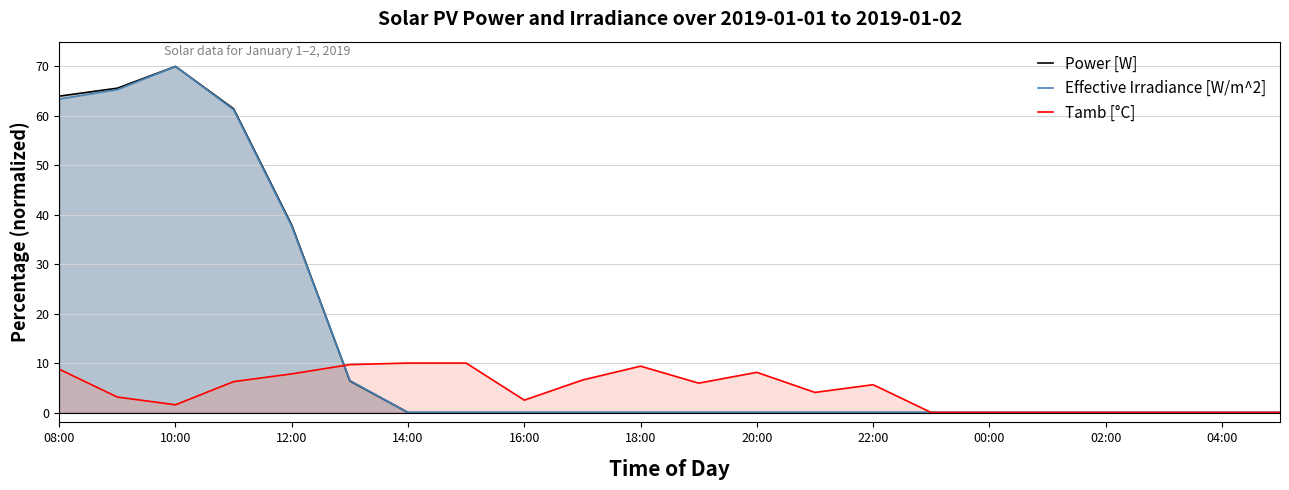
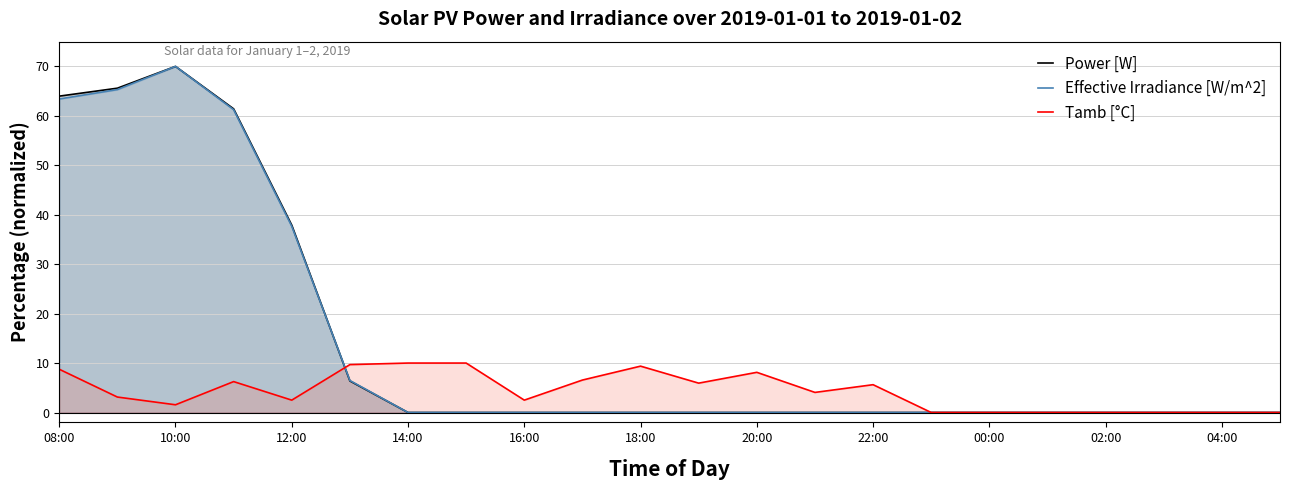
  {
    "Power [W]": {
      "08:00": 64
    },
    "Effective Irradiance [W/m^2]": {
      "08:00": 63
    },
    "Tamb [°C]": {
      "08:00": 9,
      "10:00": 2,
-     "12:00": 8,
+     "12:00": 3,
      "14:00": 10,
      "16:00": 3,
      "18:00": 9,
      "20:00": 8,
      "22:00": 6
    }
  }
